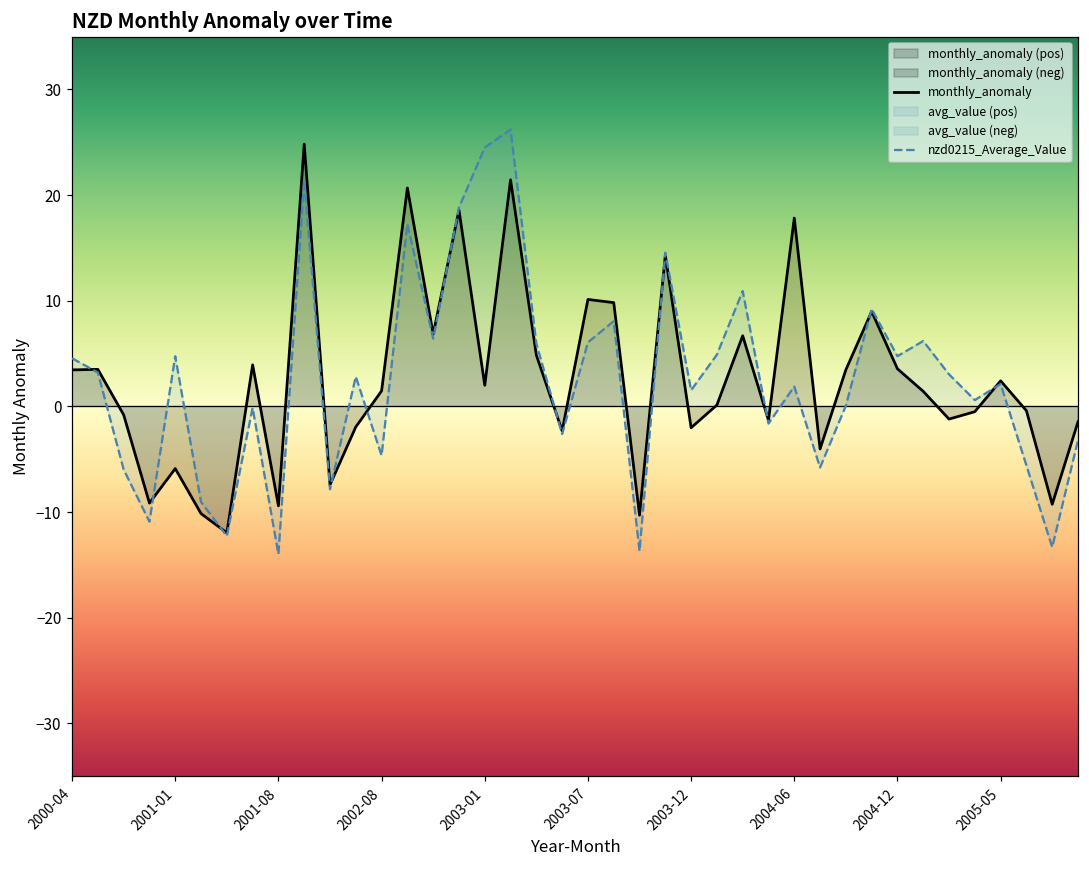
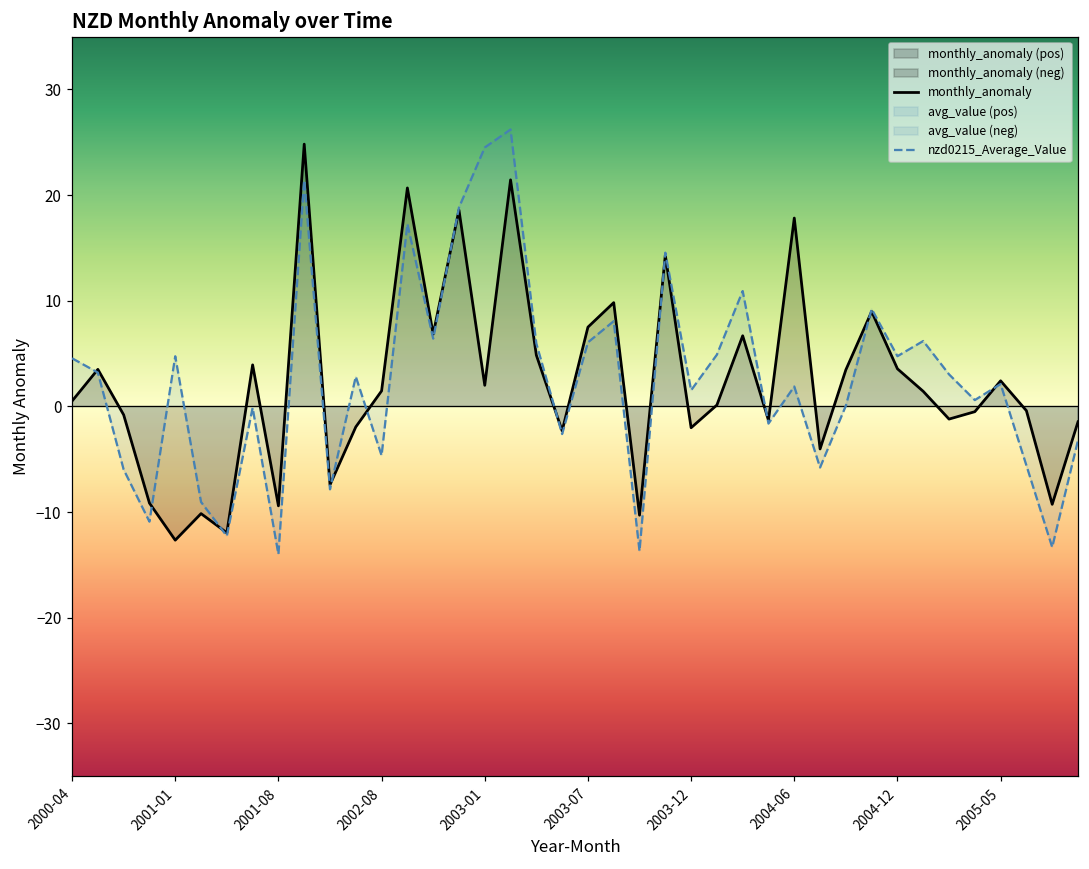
  {
    "monthly_anomaly": {
-     "2000-04": 3,
-     "2001-01": -6,
+     "2000-04": 1,
+     "2001-01": -13,
      "2001-08": -9,
      "2002-08": 1,
      "2003-01": 2,
-     "2003-07": 10,
+     "2003-07": 8,
      "2003-12": -2,
      "2004-06": 18,
      "2004-12": 4,
      "2005-05": 2
    },
    "nzd0215_Average_Value": {
      "2000-04": 5,
      "2001-01": 5,
      "2001-08": -14,
      "2002-08": -5,
      "2003-01": 25,
      "2003-07": 6,
      "2003-12": 2,
      "2004-06": 2,
      "2004-12": 5,
      "2005-05": 2
    }
  }
